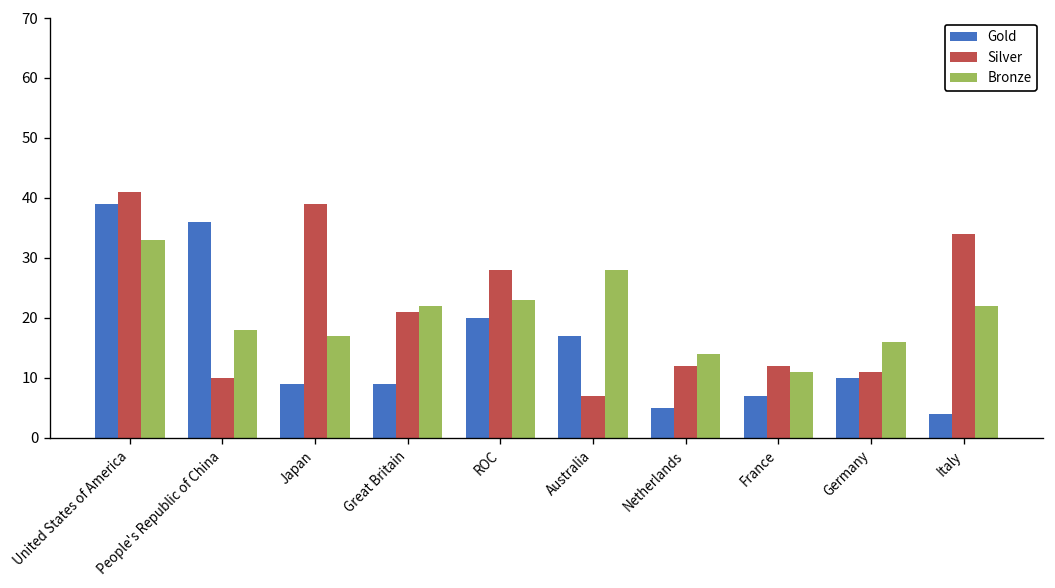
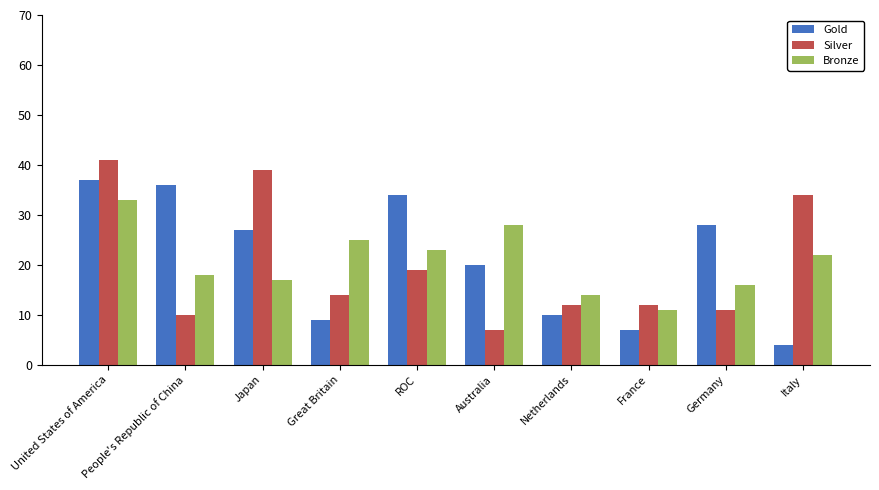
  {
    "Gold": {
-     "United States of America": 39,
+     "United States of America": 37,
      "People's Republic of China": 36,
-     "Japan": 9,
+     "Japan": 27,
      "Great Britain": 9,
-     "ROC": 20,
-     "Australia": 17,
-     "Netherlands": 5,
+     "ROC": 34,
+     "Australia": 20,
+     "Netherlands": 10,
      "France": 7,
-     "Germany": 10,
+     "Germany": 28,
      "Italy": 4
    },
    "Silver": {
      "United States of America": 41,
      "People's Republic of China": 10,
      "Japan": 39,
-     "Great Britain": 21,
-     "ROC": 28,
+     "Great Britain": 14,
+     "ROC": 19,
      "Australia": 7,
      "Netherlands": 12,
      "France": 12,
      "Germany": 11,
      "Italy": 34
    },
    "Bronze": {
      "United States of America": 33,
      "People's Republic of China": 18,
      "Japan": 17,
-     "Great Britain": 22,
+     "Great Britain": 25,
      "ROC": 23,
      "Australia": 28,
      "Netherlands": 14,
      "France": 11,
      "Germany": 16,
      "Italy": 22
    }
  }
